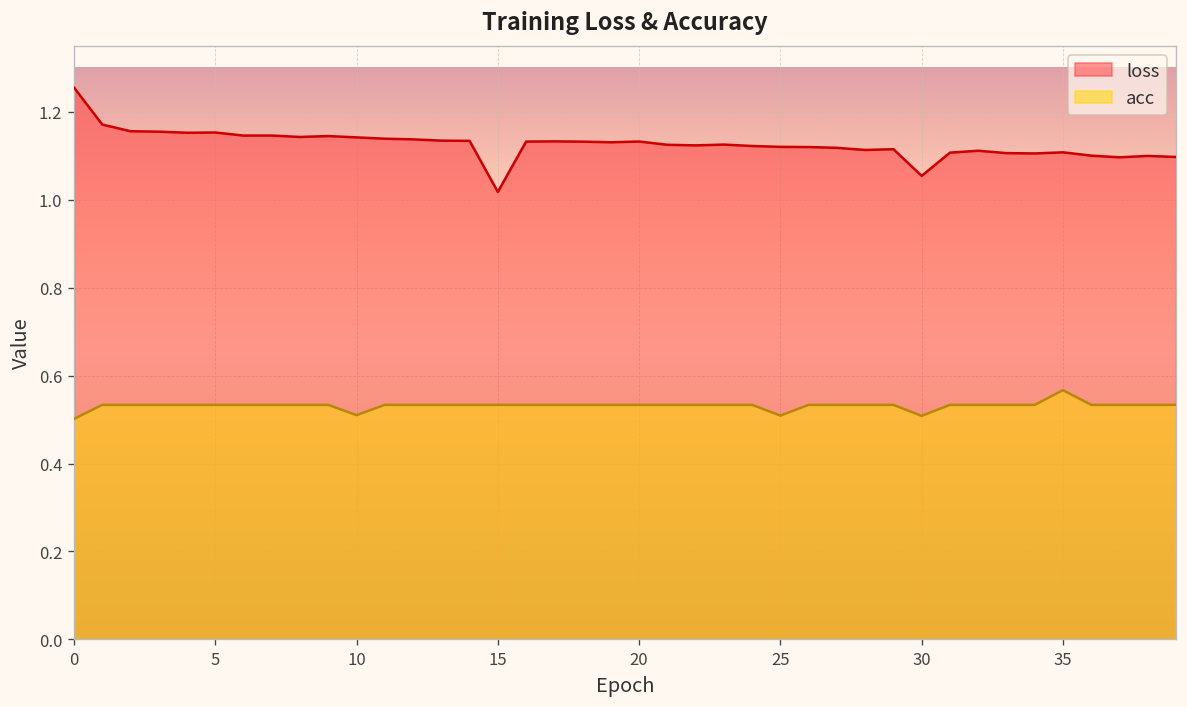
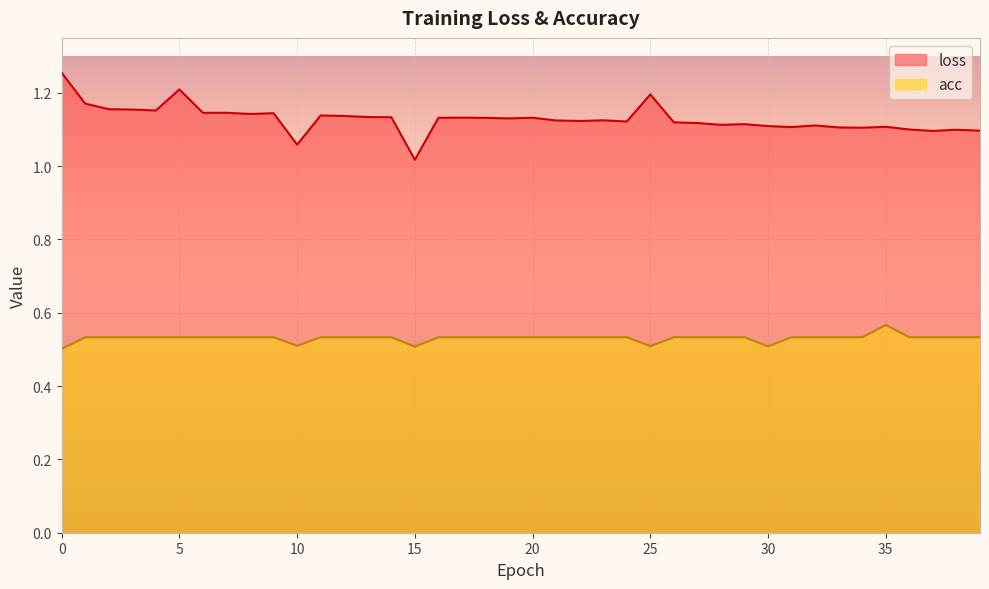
  {
    "loss": {
      "0": 1.25,
-     "5": 1.15,
-     "10": 1.14,
+     "5": 1.21,
+     "10": 1.06,
      "15": 1.02,
      "20": 1.13,
-     "25": 1.12,
-     "30": 1.05,
+     "25": 1.20,
+     "30": 1.11,
      "35": 1.11
    },
    "acc": {
      "0": 0.50,
      "5": 0.53,
      "10": 0.51,
-     "15": 0.53,
+     "15": 0.51,
      "20": 0.53,
      "25": 0.51,
      "30": 0.51,
      "35": 0.57
    }
  }
